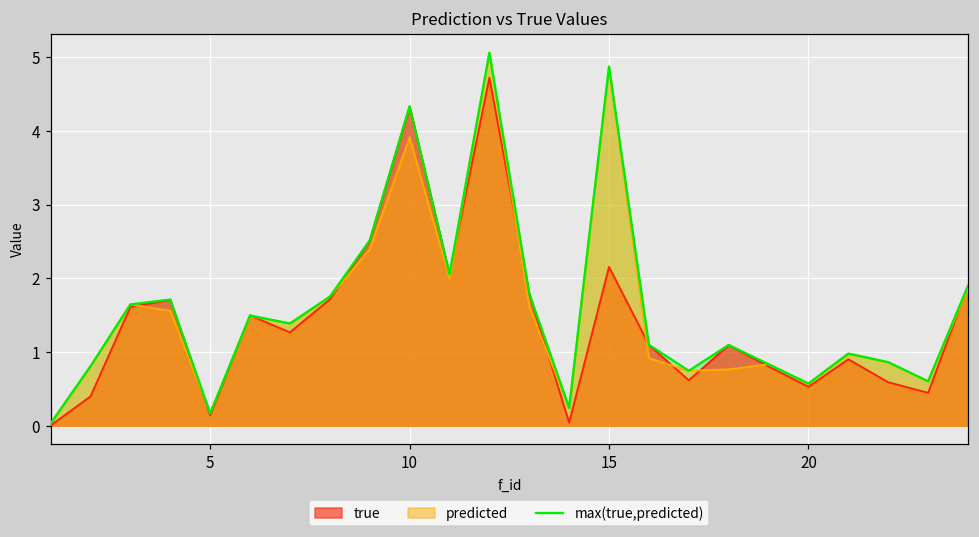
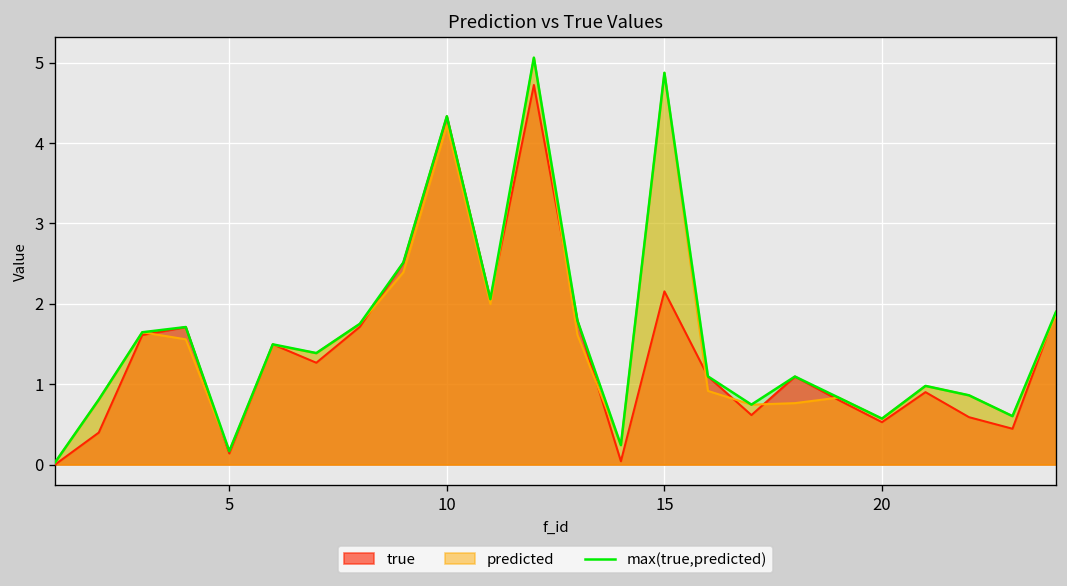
  {
    "true": {
      "15": 2.2,
      "20": 0.5
    },
    "predicted": {
-     "10": 3.9
+     "10": 4.2
    }
  }
